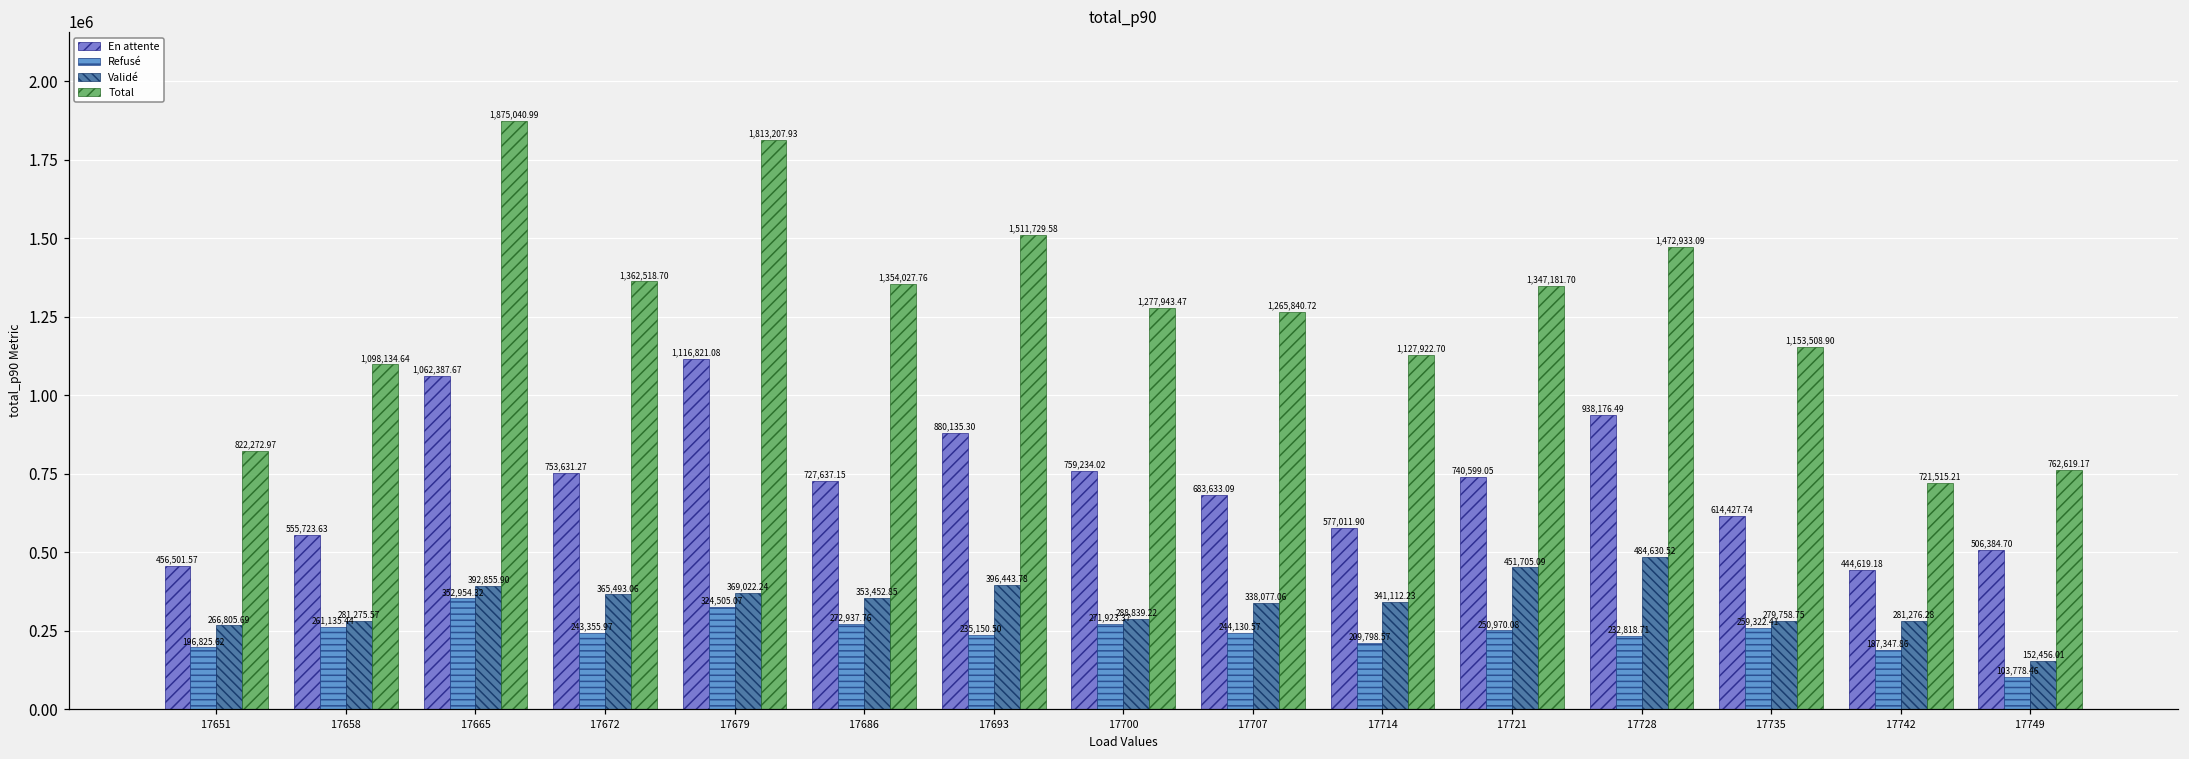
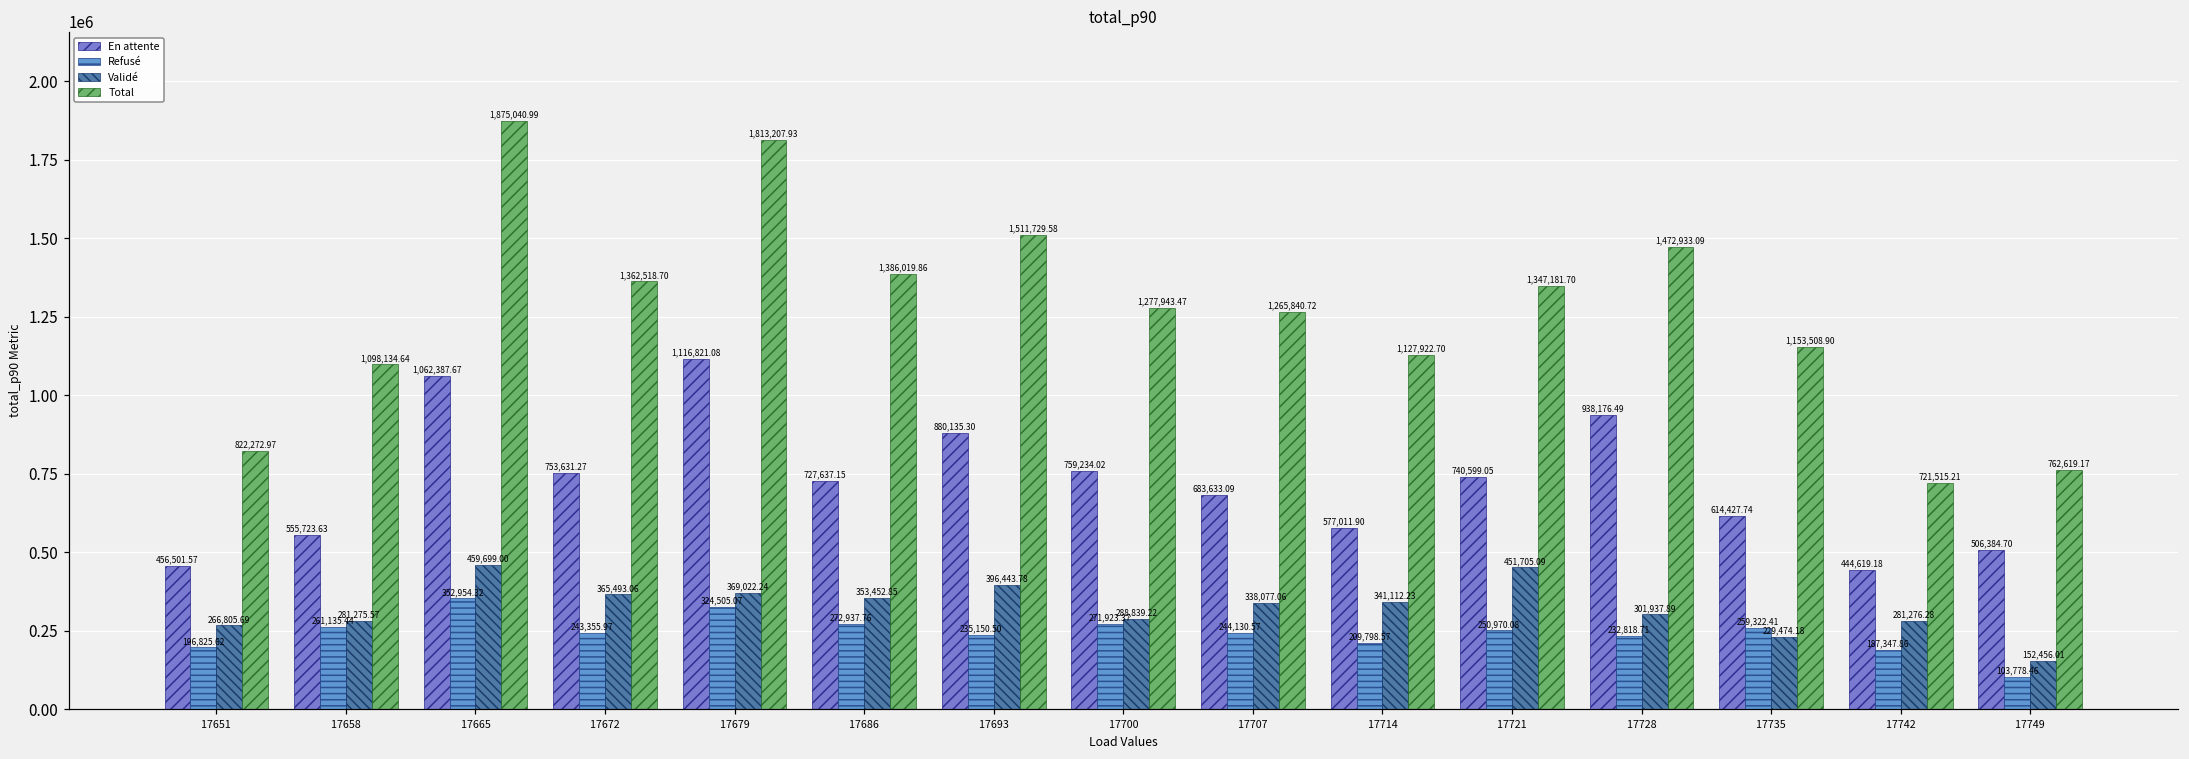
  {
    "Validé": {
      "17651": "266,805.69",
      "17658": "281,275.57",
-     "17665": "392,855.90",
+     "17665": "459,699.00",
      "17672": "365,493.06",
      "17679": "369,022.24",
      "17686": "353,452.85",
      "17693": "396,443.78",
      "17707": "338,077.06",
      "17714": "341,112.23",
      "17721": "451,705.09",
-     "17728": "484,630.52",
-     "17735": "279,758.75",
+     "17728": "301,937.89",
+     "17735": "229,474.18",
      "17742": "281,276.28",
      "17749": "152,456.01"
    },
    "Total": {
      "17651": "822,272.97",
      "17658": "1,098,134.64",
      "17665": "1,875,040.99",
      "17672": "1,362,518.70",
      "17679": "1,813,207.93",
-     "17686": "1,354,027.76",
+     "17686": "1,386,019.86",
      "17693": "1,511,729.58",
      "17700": "1,277,943.47",
      "17707": "1,265,840.72",
      "17714": "1,127,922.70",
      "17721": "1,347,181.70",
      "17728": "1,472,933.09",
      "17735": "1,153,508.90",
      "17742": "721,515.21",
      "17749": "762,619.17"
    }
  }
